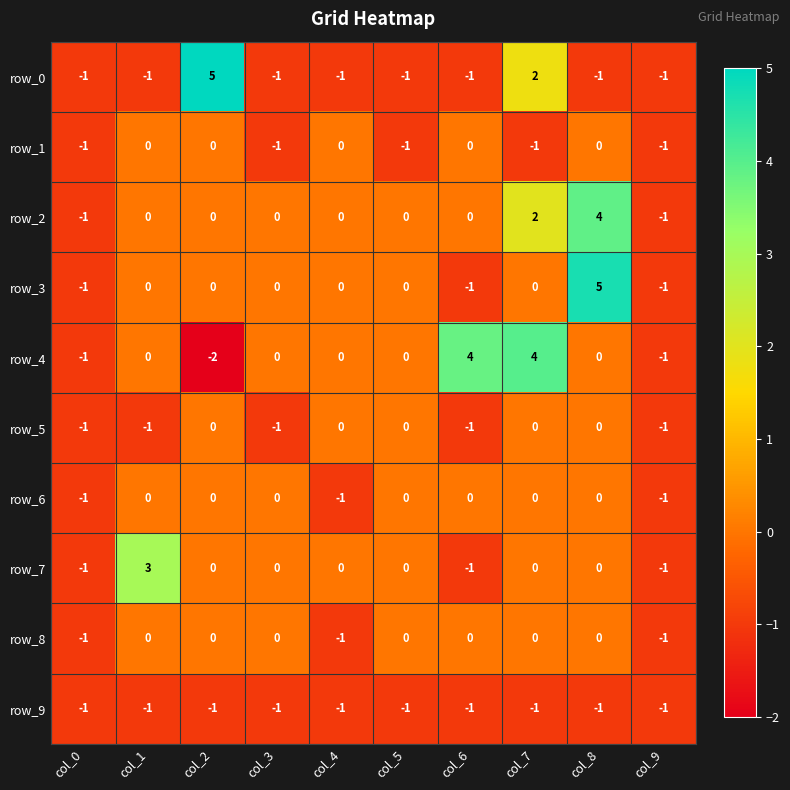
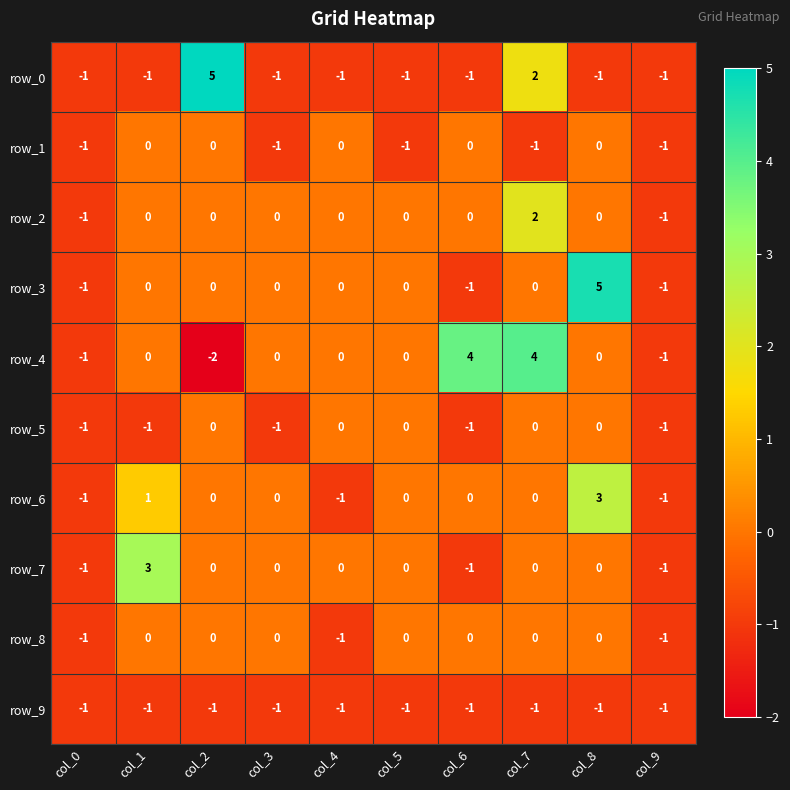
  {
    "row_0": {
      "col_0": -1,
      "col_1": -1,
      "col_2": 5,
      "col_3": -1,
      "col_4": -1,
      "col_5": -1,
      "col_6": -1,
      "col_7": 2,
      "col_8": -1,
      "col_9": -1
    },
    "row_1": {
      "col_0": -1,
      "col_1": 0,
      "col_2": 0,
      "col_3": -1,
      "col_4": 0,
      "col_5": -1,
      "col_6": 0,
      "col_7": -1,
      "col_8": 0,
      "col_9": -1
    },
    "row_2": {
      "col_0": -1,
      "col_1": 0,
      "col_2": 0,
      "col_3": 0,
      "col_4": 0,
      "col_5": 0,
      "col_6": 0,
      "col_7": 2,
-     "col_8": 4,
+     "col_8": 0,
      "col_9": -1
    },
    "row_3": {
      "col_0": -1,
      "col_1": 0,
      "col_2": 0,
      "col_3": 0,
      "col_4": 0,
      "col_5": 0,
      "col_6": -1,
      "col_7": 0,
      "col_8": 5,
      "col_9": -1
    },
    "row_4": {
      "col_0": -1,
      "col_1": 0,
      "col_2": -2,
      "col_3": 0,
      "col_4": 0,
      "col_5": 0,
      "col_6": 4,
      "col_7": 4,
      "col_8": 0,
      "col_9": -1
    },
    "row_5": {
      "col_0": -1,
      "col_1": -1,
      "col_2": 0,
      "col_3": -1,
      "col_4": 0,
      "col_5": 0,
      "col_6": -1,
      "col_7": 0,
      "col_8": 0,
      "col_9": -1
    },
    "row_6": {
      "col_0": -1,
-     "col_1": 0,
+     "col_1": 1,
      "col_2": 0,
      "col_3": 0,
      "col_4": -1,
      "col_5": 0,
      "col_6": 0,
      "col_7": 0,
-     "col_8": 0,
+     "col_8": 3,
      "col_9": -1
    },
    "row_7": {
      "col_0": -1,
      "col_1": 3,
      "col_2": 0,
      "col_3": 0,
      "col_4": 0,
      "col_5": 0,
      "col_6": -1,
      "col_7": 0,
      "col_8": 0,
      "col_9": -1
    },
    "row_8": {
      "col_0": -1,
      "col_1": 0,
      "col_2": 0,
      "col_3": 0,
      "col_4": -1,
      "col_5": 0,
      "col_6": 0,
      "col_7": 0,
      "col_8": 0,
      "col_9": -1
    },
    "row_9": {
      "col_0": -1,
      "col_1": -1,
      "col_2": -1,
      "col_3": -1,
      "col_4": -1,
      "col_5": -1,
      "col_6": -1,
      "col_7": -1,
      "col_8": -1,
      "col_9": -1
    }
  }
